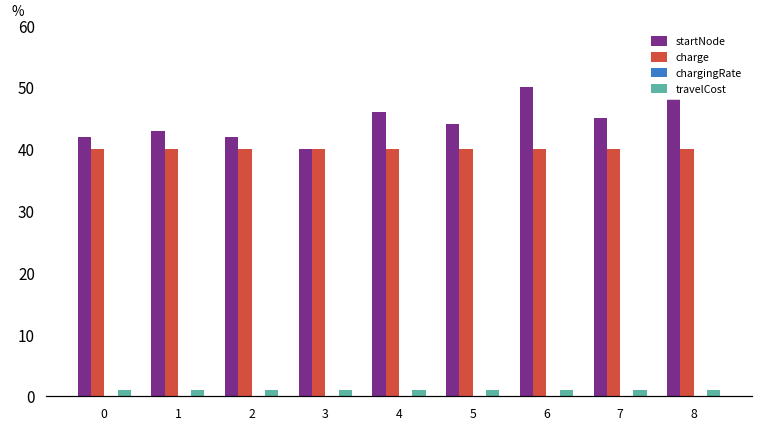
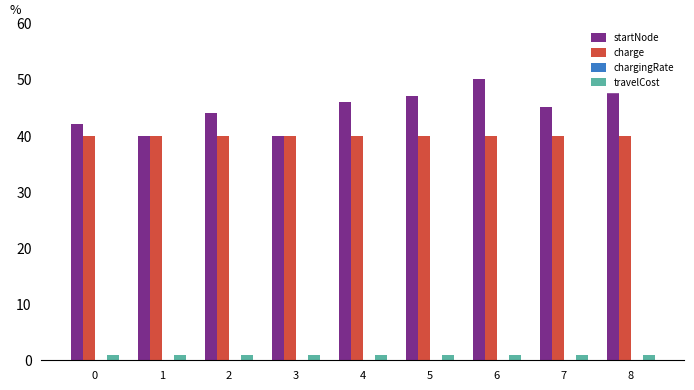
  {
    "startNode": {
      "0": 42,
-     "1": 43,
-     "2": 42,
+     "1": 40,
+     "2": 44,
      "3": 40,
      "4": 46,
-     "5": 44,
+     "5": 47,
      "6": 50,
      "7": 45
    },
    "charge": {
      "0": 40,
      "1": 40,
      "2": 40,
      "3": 40,
      "4": 40,
      "5": 40,
      "6": 40,
      "7": 40,
      "8": 40
    },
    "travelCost": {
      "0": 1,
      "1": 1,
      "2": 1,
      "3": 1,
      "4": 1,
      "5": 1,
      "6": 1,
      "7": 1,
      "8": 1
    }
  }
